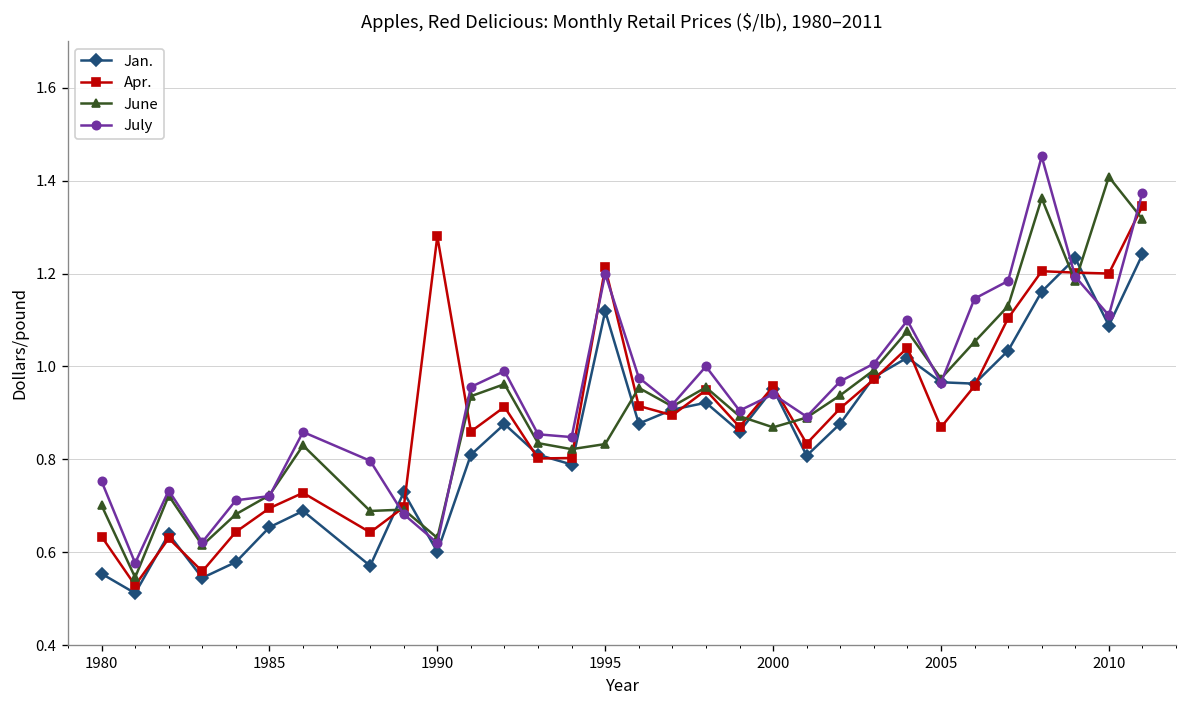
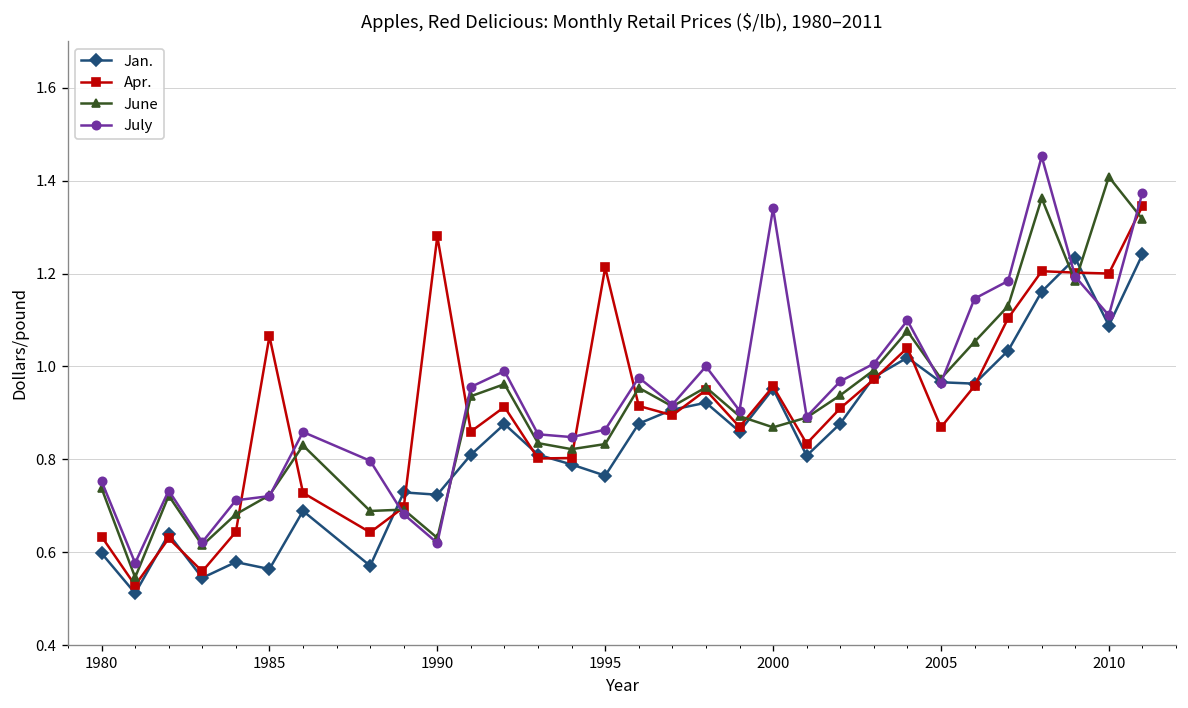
  {
    "Jan.": {
-     "1980": 0.55,
-     "1985": 0.65,
-     "1990": 0.60,
-     "1995": 1.12,
+     "1980": 0.60,
+     "1985": 0.56,
+     "1990": 0.72,
+     "1995": 0.77,
      "2010": 1.09
    },
    "Apr.": {
      "1980": 0.63,
-     "1985": 0.70,
+     "1985": 1.07,
      "1990": 1.28,
      "1995": 1.21,
      "2005": 0.87,
      "2010": 1.20
    },
    "June": {
-     "1980": 0.70,
+     "1980": 0.74,
      "1990": 0.63,
      "1995": 0.83,
      "2000": 0.87,
      "2005": 0.97,
      "2010": 1.41
    },
    "July": {
      "1980": 0.75,
      "1990": 0.62,
-     "1995": 1.20,
-     "2000": 0.94,
+     "1995": 0.86,
+     "2000": 1.34,
      "2010": 1.11
    }
  }
